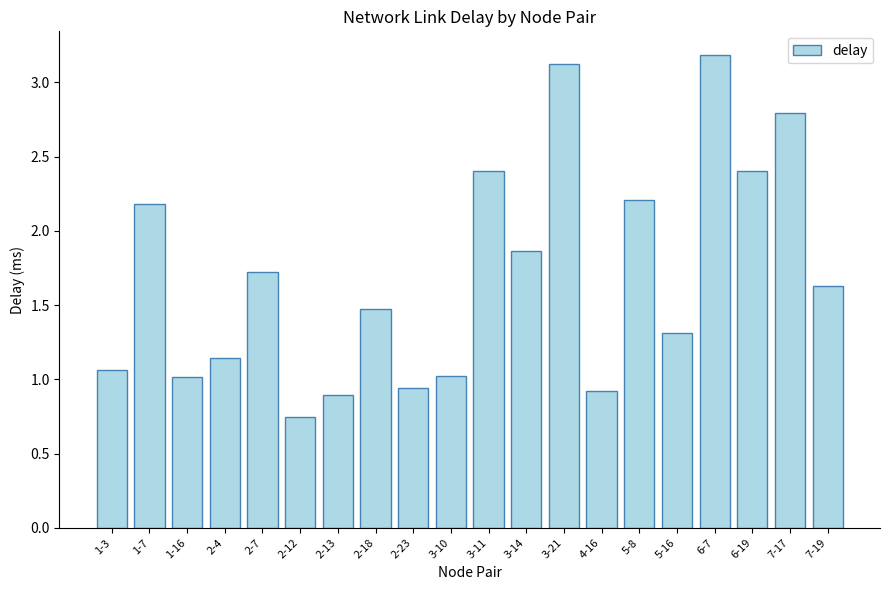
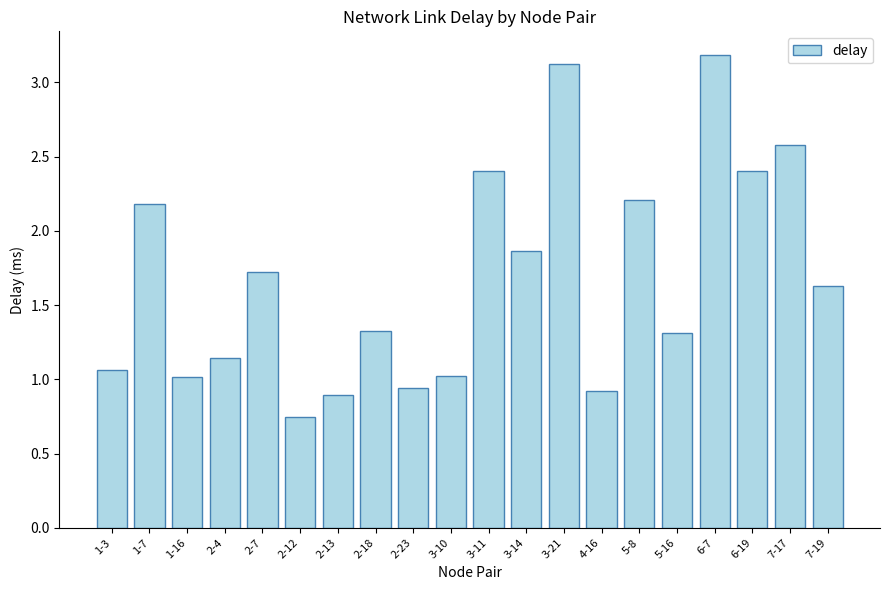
  {
    "1-3": 1.06,
    "1-7": 2.18,
    "1-16": 1.02,
    "2-4": 1.15,
    "2-7": 1.72,
    "2-12": 0.75,
    "2-13": 0.89,
-   "2-18": 1.47,
+   "2-18": 1.33,
    "2-23": 0.94,
    "3-10": 1.02,
    "3-11": 2.40,
    "3-14": 1.86,
    "3-21": 3.12,
    "4-16": 0.92,
    "5-8": 2.21,
    "5-16": 1.31,
    "6-7": 3.18,
    "6-19": 2.40,
-   "7-17": 2.79,
+   "7-17": 2.58,
    "7-19": 1.63
  }
